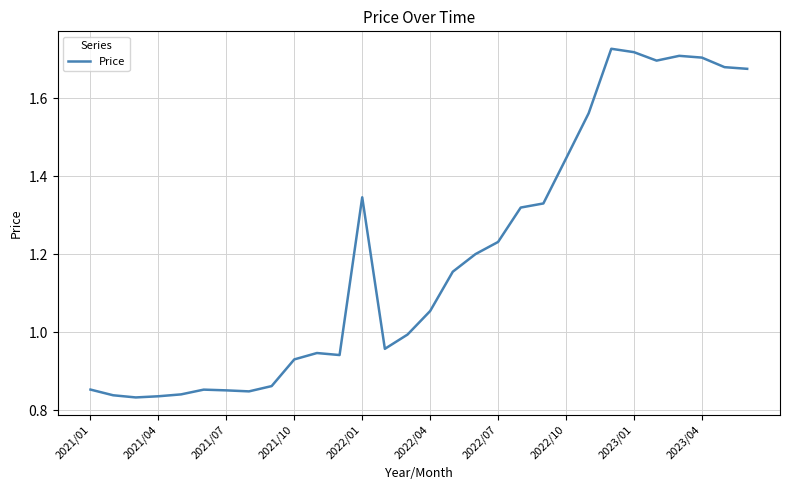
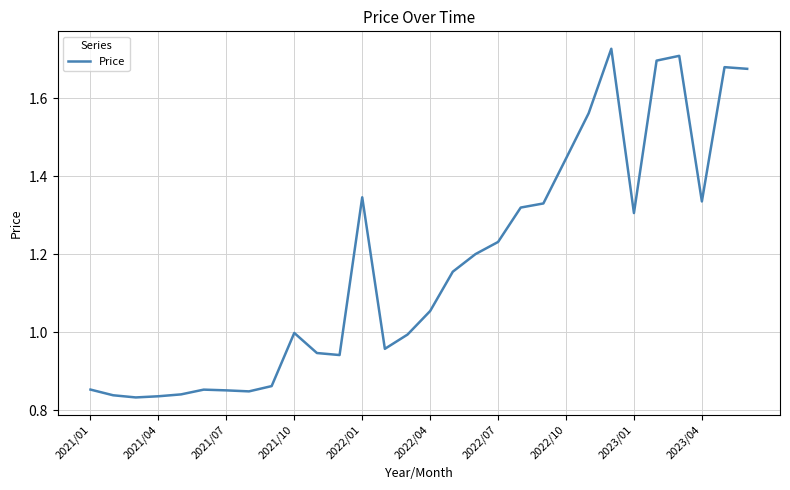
  {
    "2021/01": 0.85,
    "2021/04": 0.84,
    "2021/07": 0.85,
-   "2021/10": 0.93,
+   "2021/10": 1.00,
    "2022/01": 1.35,
    "2022/04": 1.05,
    "2022/07": 1.23,
    "2022/10": 1.45,
-   "2023/01": 1.72,
-   "2023/04": 1.70
+   "2023/01": 1.31,
+   "2023/04": 1.34
  }
